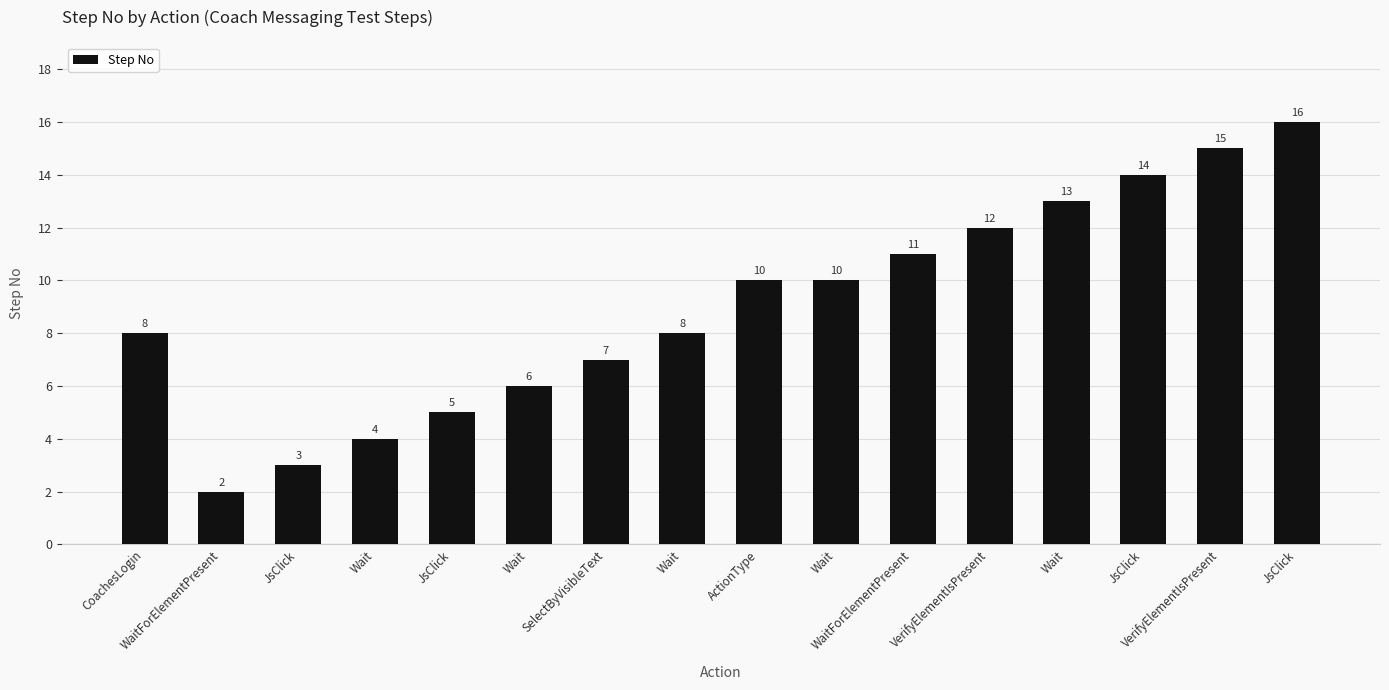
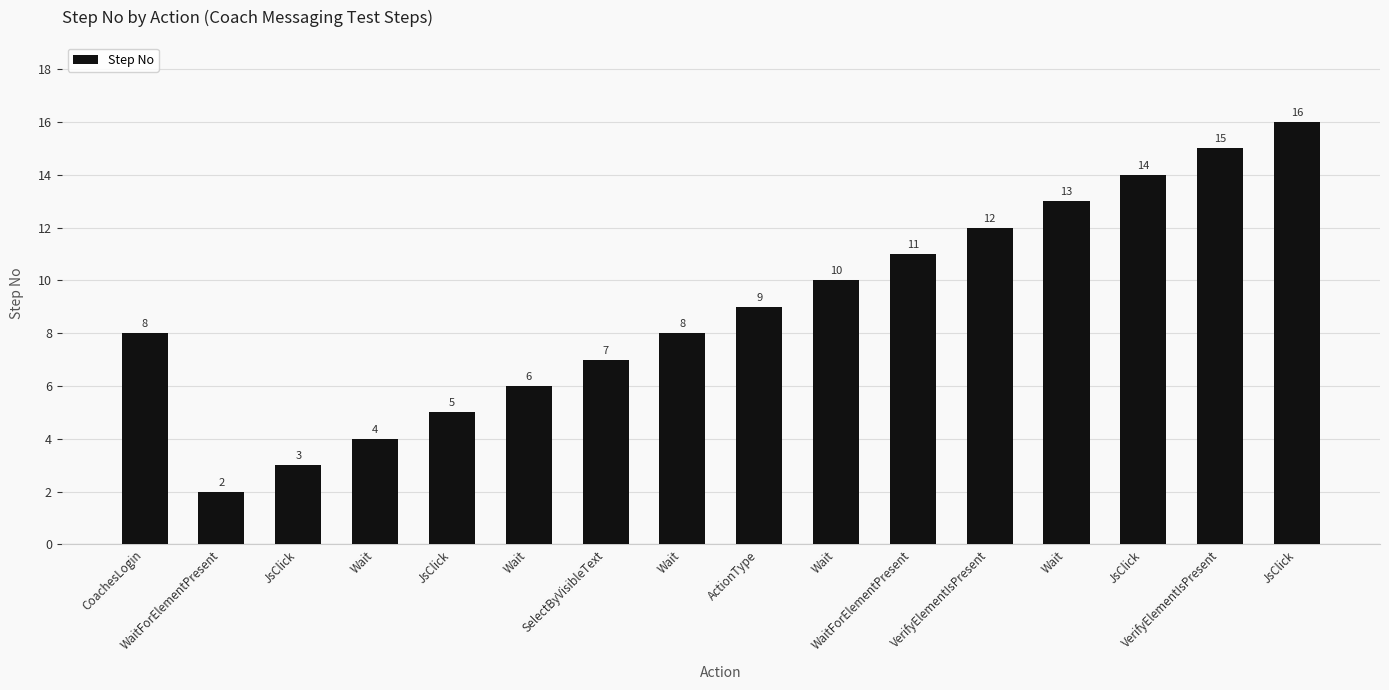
  {
    "CoachesLogin": 8,
    "SelectByVisibleText": 7,
-   "ActionType": 10
+   "ActionType": 9
  }
